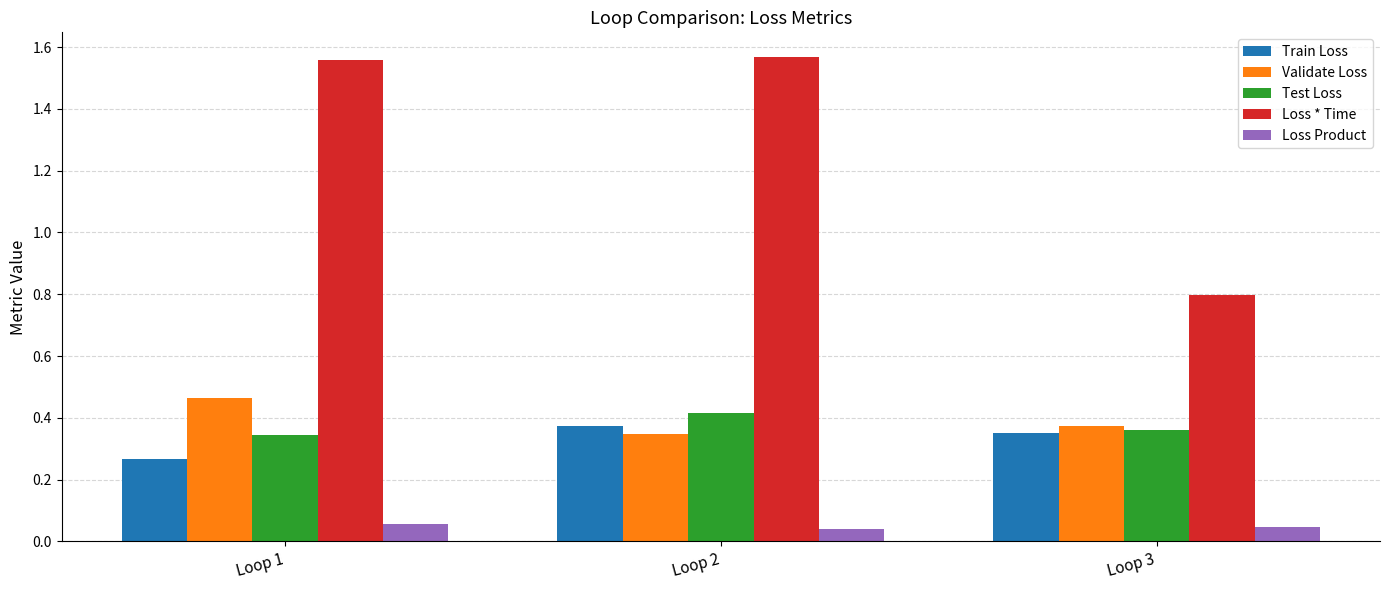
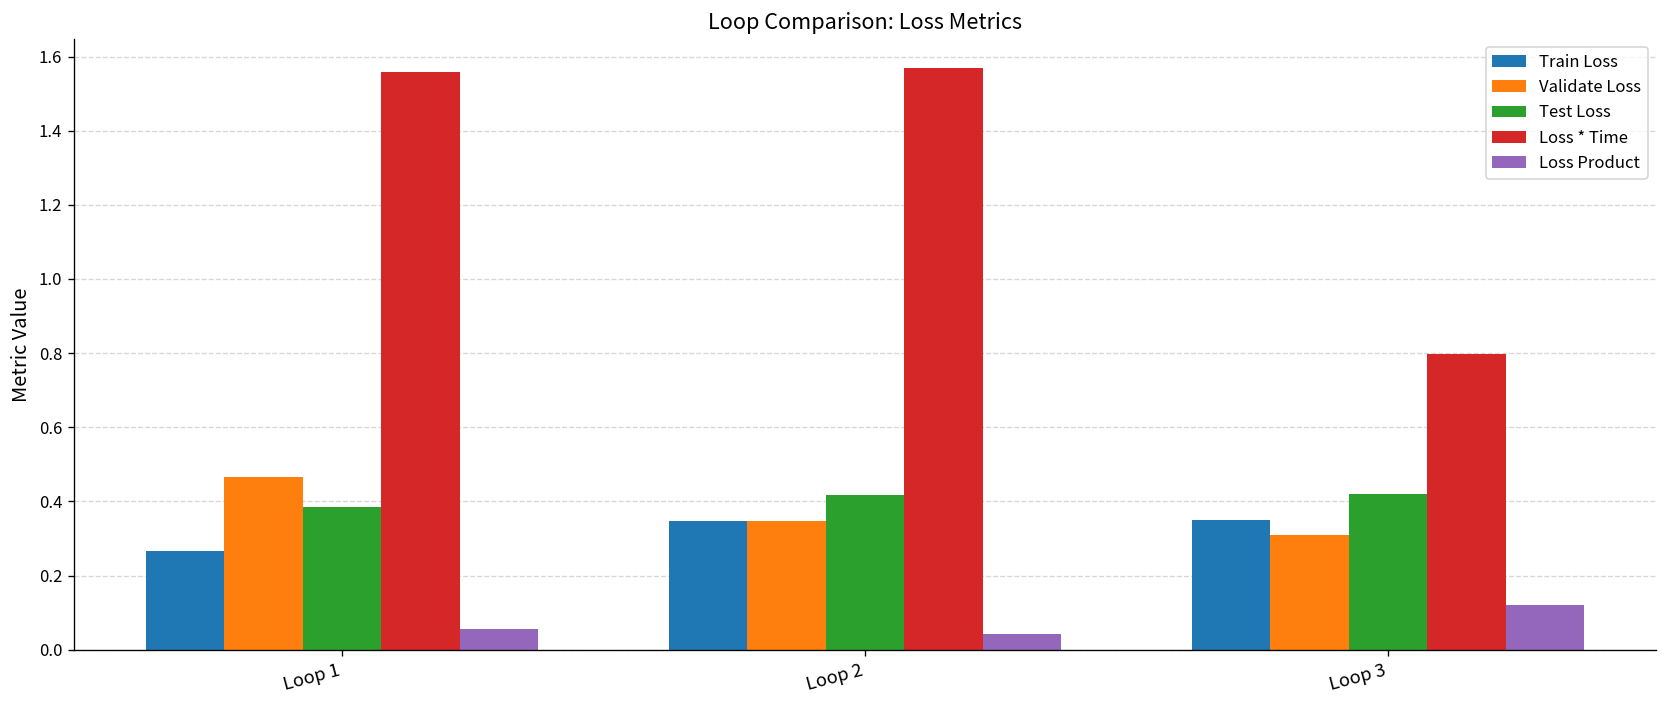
  {
    "Train Loss": {
      "Loop 1": 0.27,
-     "Loop 2": 0.37,
+     "Loop 2": 0.35,
      "Loop 3": 0.35
    },
    "Validate Loss": {
      "Loop 1": 0.47,
      "Loop 2": 0.35,
-     "Loop 3": 0.37
+     "Loop 3": 0.31
    },
    "Test Loss": {
-     "Loop 1": 0.34,
+     "Loop 1": 0.39,
      "Loop 2": 0.42,
-     "Loop 3": 0.36
+     "Loop 3": 0.42
    },
    "Loss * Time": {
      "Loop 1": 1.56,
      "Loop 2": 1.57,
      "Loop 3": 0.80
    },
    "Loss Product": {
      "Loop 1": 0.06,
      "Loop 2": 0.04,
-     "Loop 3": 0.05
+     "Loop 3": 0.12
    }
  }
